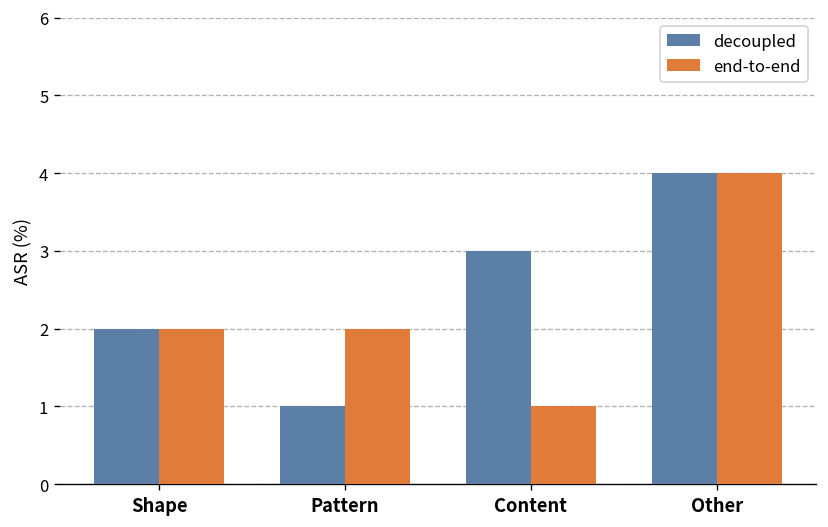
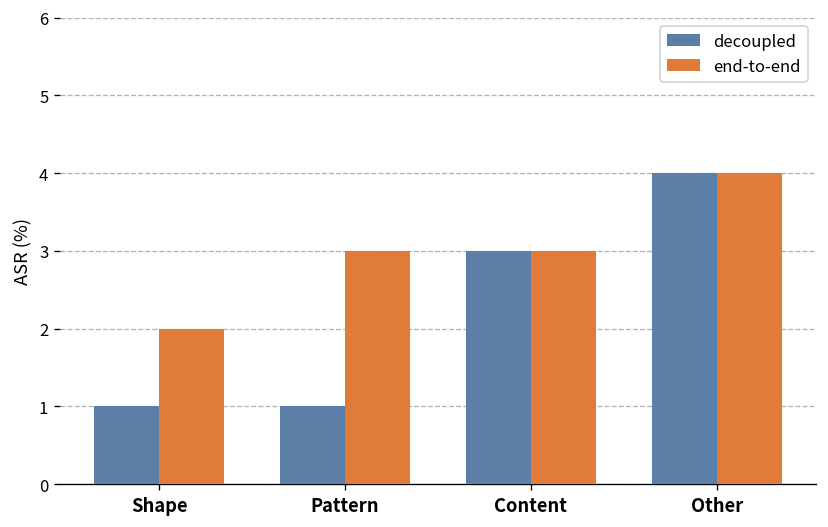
  {
    "decoupled": {
-     "Shape": 2,
+     "Shape": 1,
      "Pattern": 1,
      "Content": 3,
      "Other": 4
    },
    "end-to-end": {
      "Shape": 2,
-     "Pattern": 2,
-     "Content": 1,
+     "Pattern": 3,
+     "Content": 3,
      "Other": 4
    }
  }
